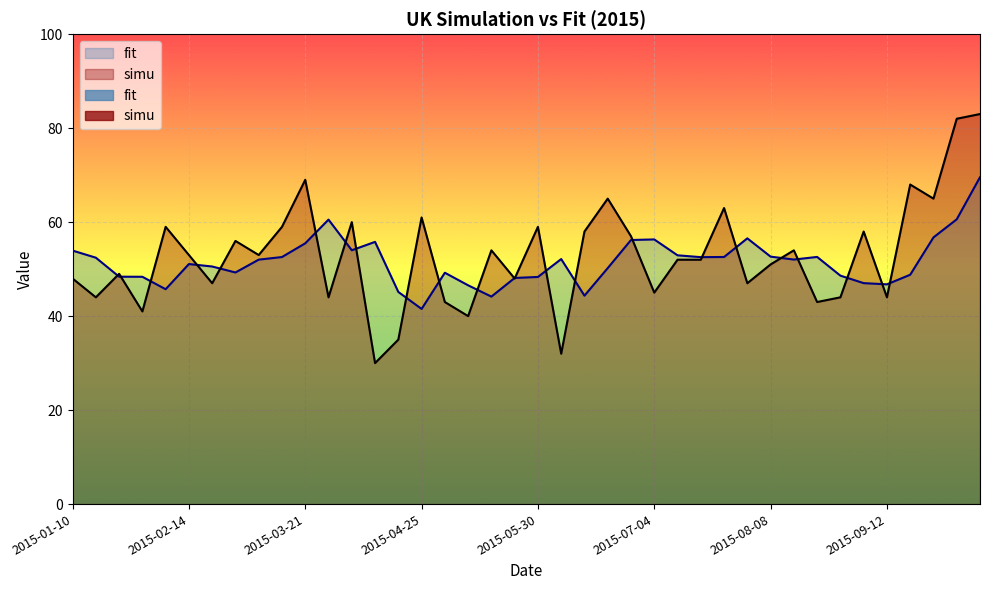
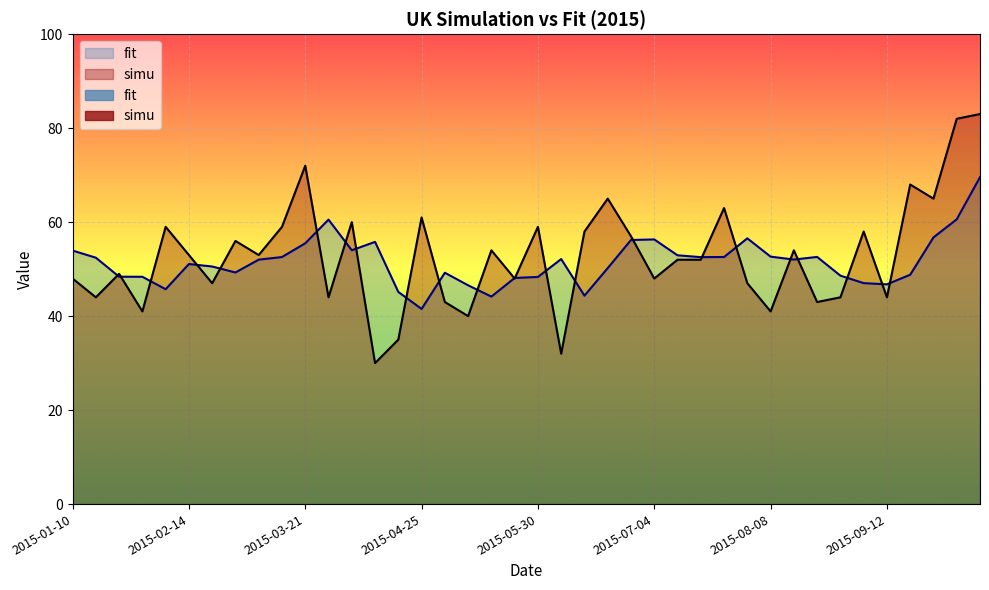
  {
    "fit": {
      "2015-01-10": 54,
      "2015-02-14": 51,
      "2015-03-21": 55,
      "2015-04-25": 42,
      "2015-05-30": 48,
      "2015-07-04": 56,
      "2015-08-08": 53,
      "2015-09-12": 47
    },
    "simu": {
      "2015-01-10": 48,
      "2015-02-14": 53,
-     "2015-03-21": 69,
+     "2015-03-21": 72,
      "2015-04-25": 61,
      "2015-05-30": 59,
-     "2015-07-04": 45,
-     "2015-08-08": 51,
+     "2015-07-04": 48,
+     "2015-08-08": 41,
      "2015-09-12": 44
    }
  }
